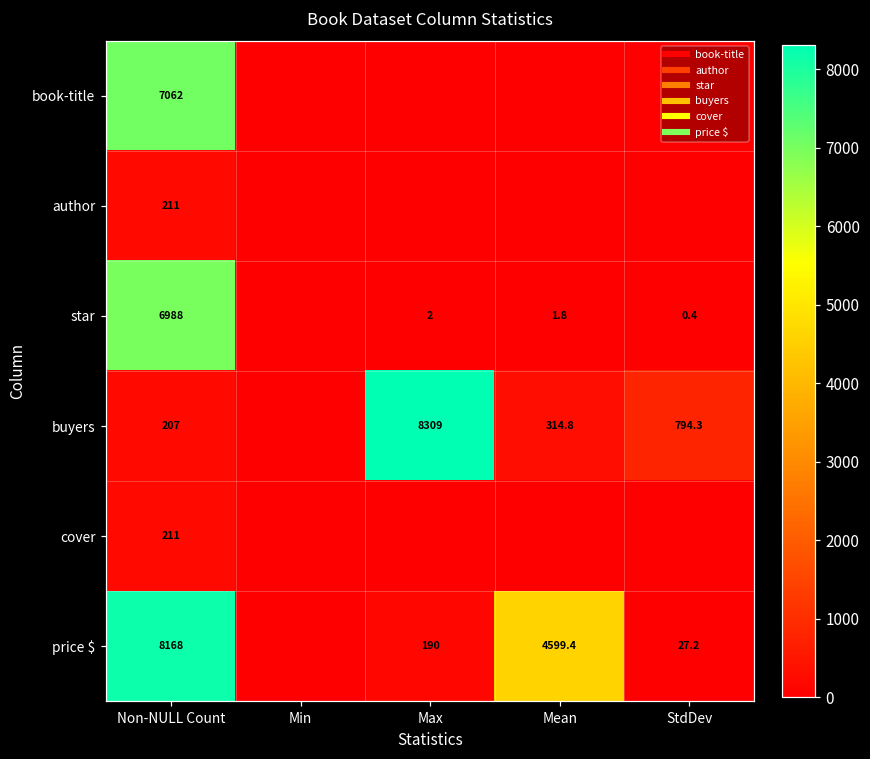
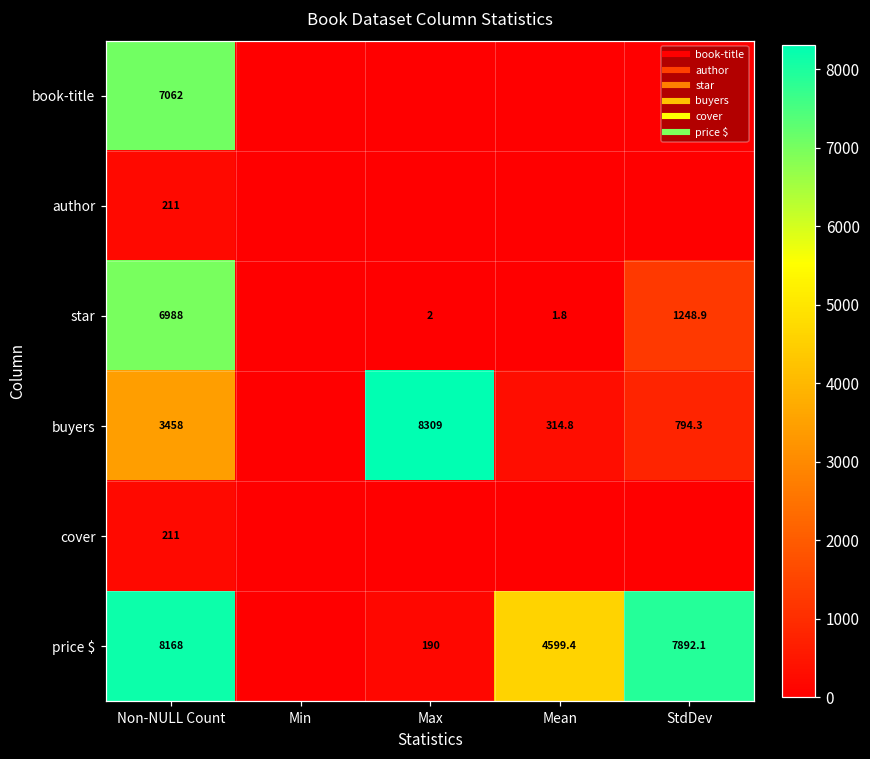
  {
    "book-title": {
      "Non-NULL Count": 7062
    },
    "author": {
      "Non-NULL Count": 211
    },
    "star": {
      "Non-NULL Count": 6988,
      "Max": 2,
      "Mean": 1.8,
-     "StdDev": 0.4
+     "StdDev": 1248.9
    },
    "buyers": {
-     "Non-NULL Count": 207,
+     "Non-NULL Count": 3458,
      "Max": 8309,
      "Mean": 314.8,
      "StdDev": 794.3
    },
    "cover": {
      "Non-NULL Count": 211
    },
    "price $": {
      "Non-NULL Count": 8168,
      "Max": 190,
      "Mean": 4599.4,
-     "StdDev": 27.2
+     "StdDev": 7892.1
    }
  }
